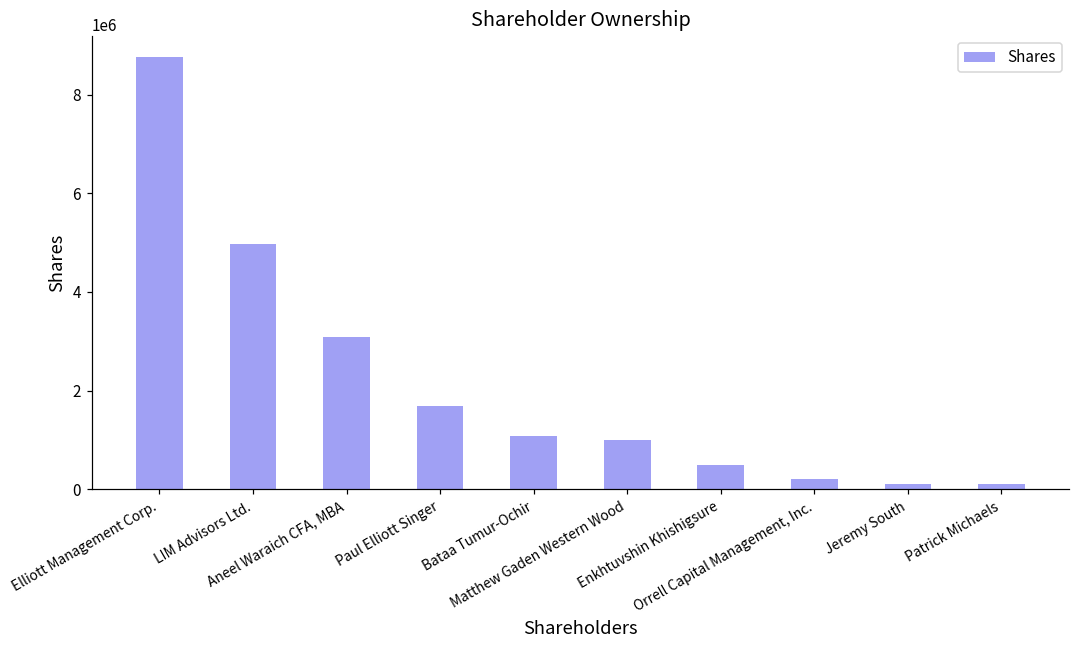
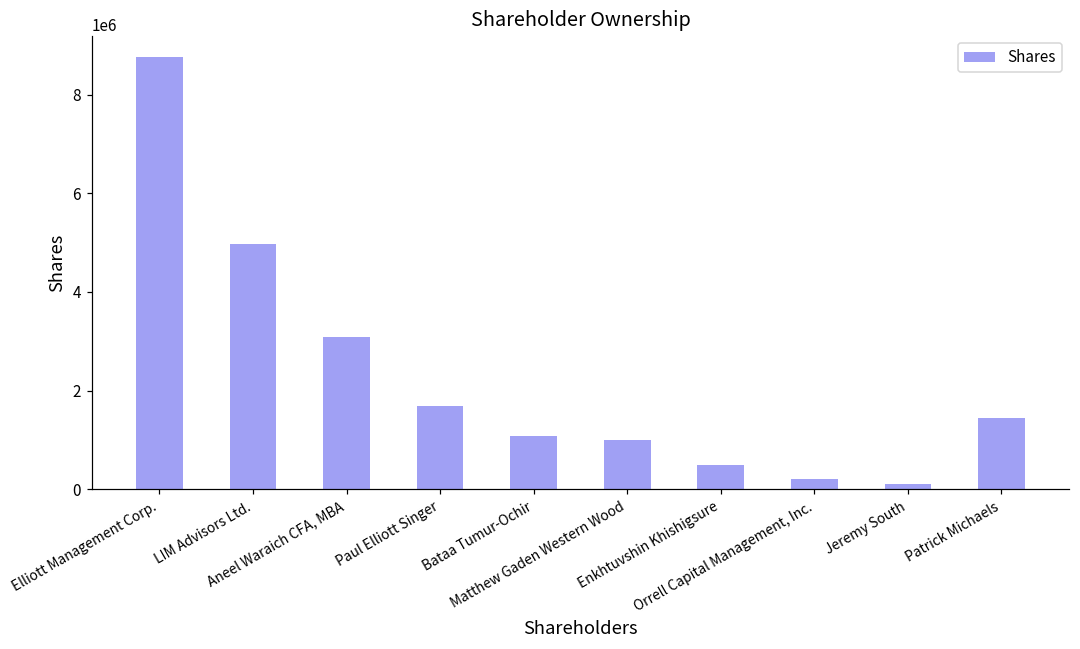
  {
    "Elliott Management Corp.": 8800000,
    "LIM Advisors Ltd.": 5000000,
    "Aneel Waraich CFA, MBA": 3100000,
    "Paul Elliott Singer": 1700000,
    "Bataa Tumur-Ochir": 1100000,
    "Matthew Gaden Western Wood": 1000000,
    "Enkhtuvshin Khishigsure": 500000,
    "Orrell Capital Management, Inc.": 200000,
    "Jeremy South": 100000,
-   "Patrick Michaels": 100000
+   "Patrick Michaels": 1400000
  }
